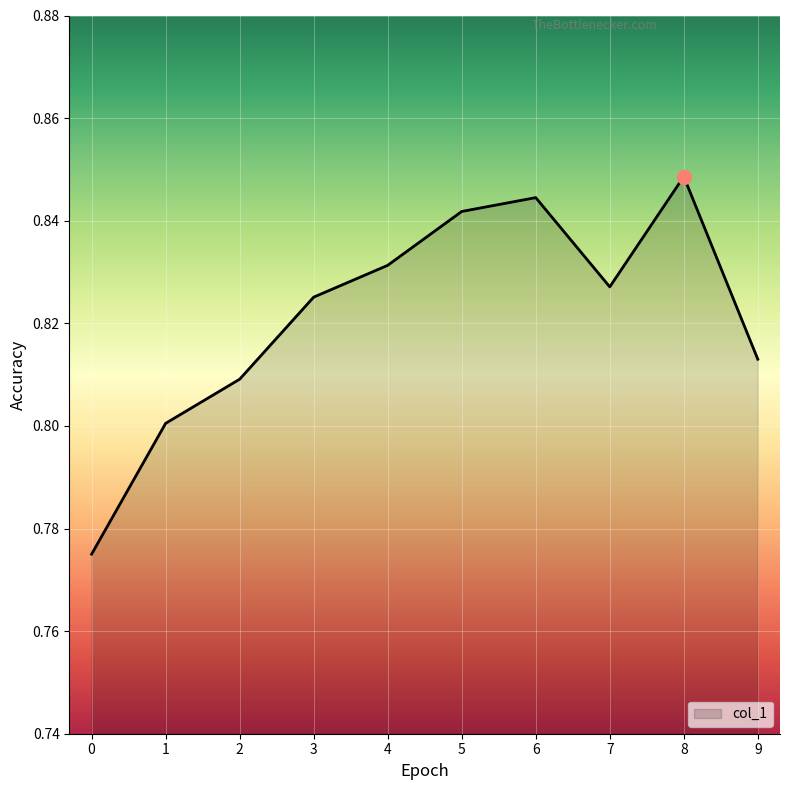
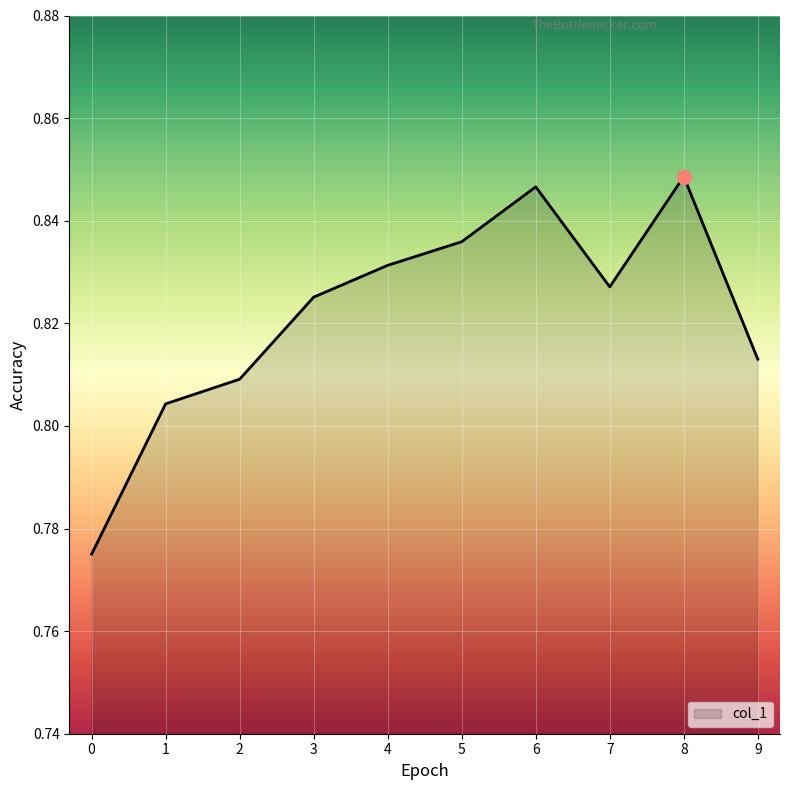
  {
    "col_1": {
      "0": 0.775,
-     "1": 0.801,
+     "1": 0.804,
      "2": 0.809,
      "3": 0.825,
      "4": 0.831,
-     "5": 0.842,
-     "6": 0.845,
+     "5": 0.836,
+     "6": 0.847,
      "7": 0.827,
      "9": 0.813
    }
  }
